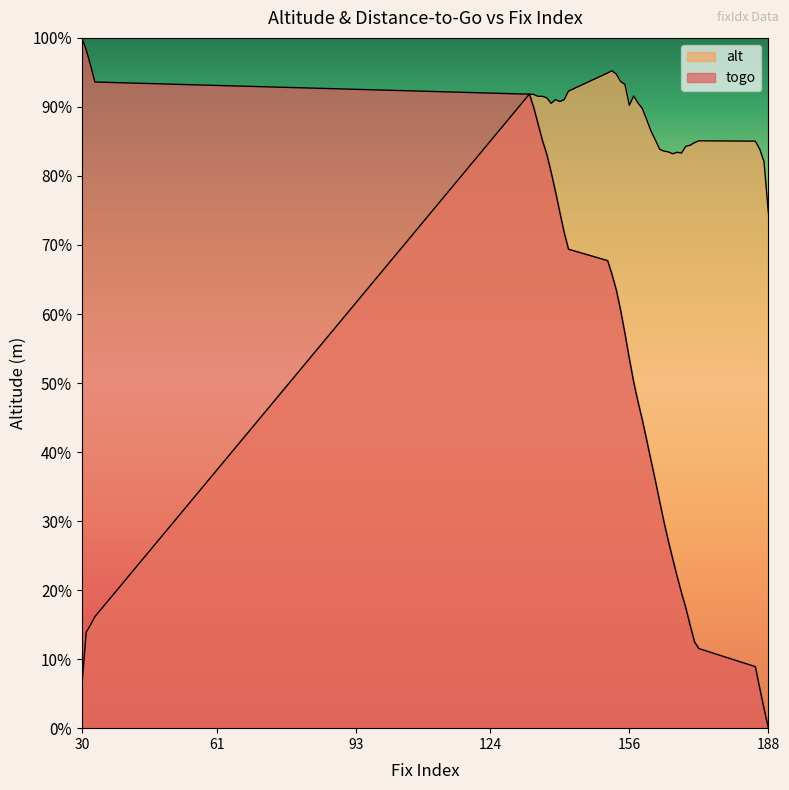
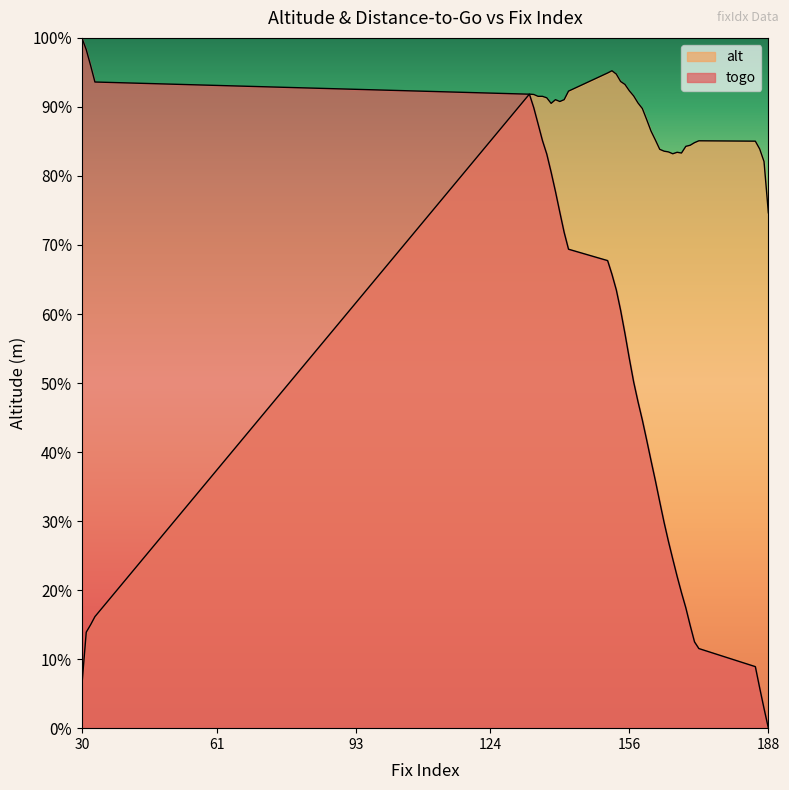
  {
    "alt": {
      "30": "6%",
-     "156": "90%",
+     "156": "92%",
      "188": "75%"
    },
    "togo": {
      "30": "100%",
      "156": "54%",
      "188": "0%"
    }
  }
